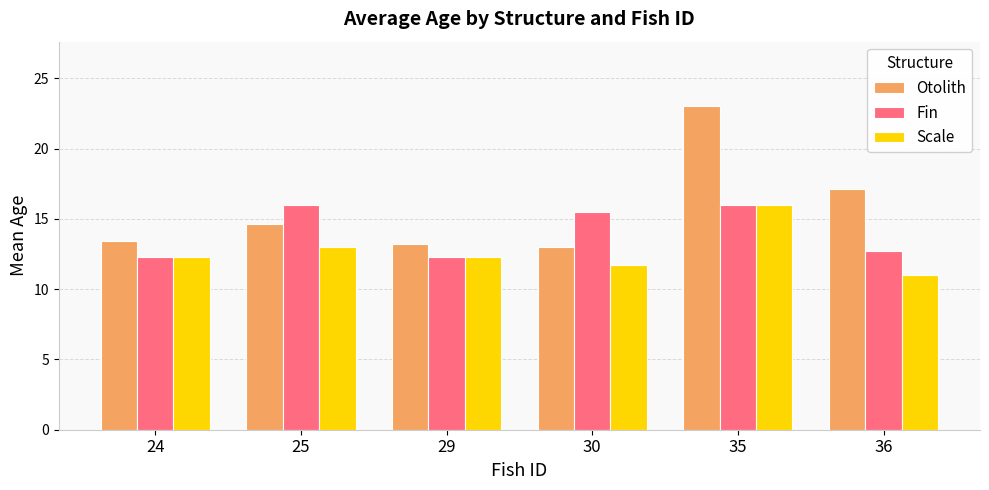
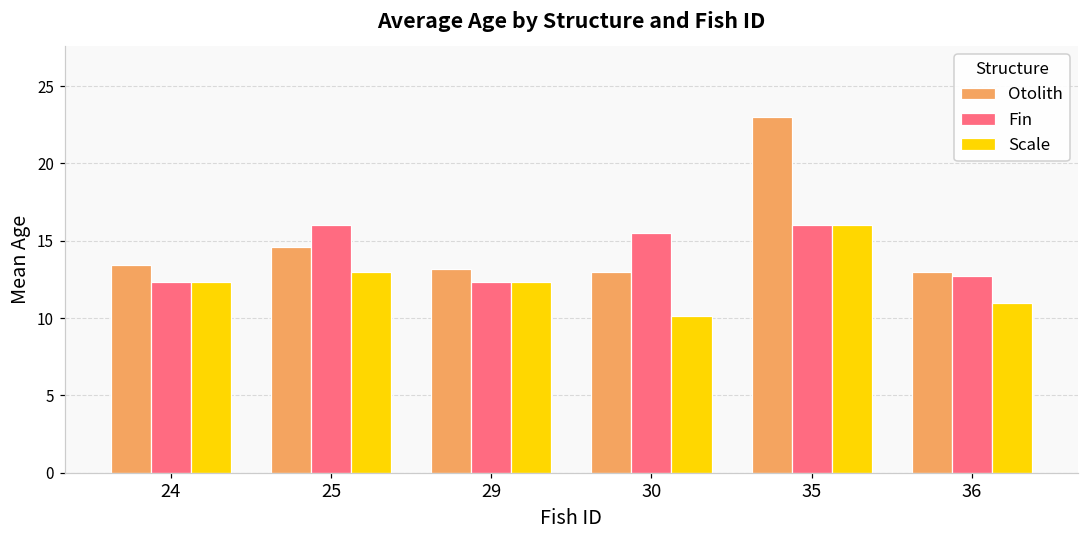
  {
    "Otolith": {
      "24": 13.4,
      "25": 14.6,
      "29": 13.2,
      "30": 13.0,
      "35": 23.0,
-     "36": 17.1
+     "36": 13.0
    },
    "Fin": {
      "24": 12.3,
      "25": 16.0,
      "29": 12.3,
      "30": 15.5,
      "35": 16.0,
      "36": 12.7
    },
    "Scale": {
      "24": 12.3,
      "25": 13.0,
      "29": 12.3,
-     "30": 11.7,
+     "30": 10.1,
      "35": 16.0,
      "36": 11.0
    }
  }
